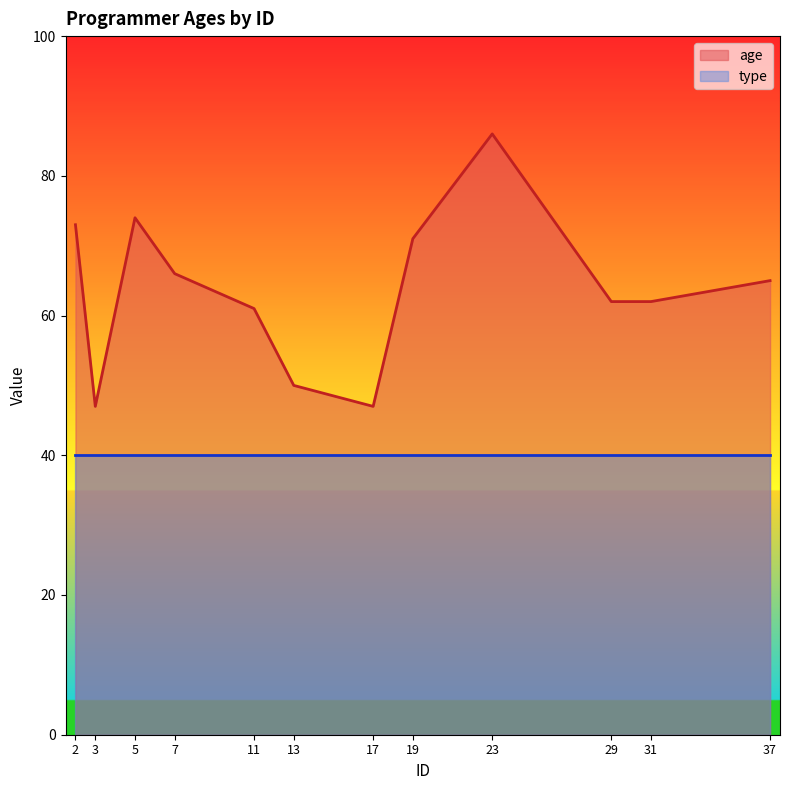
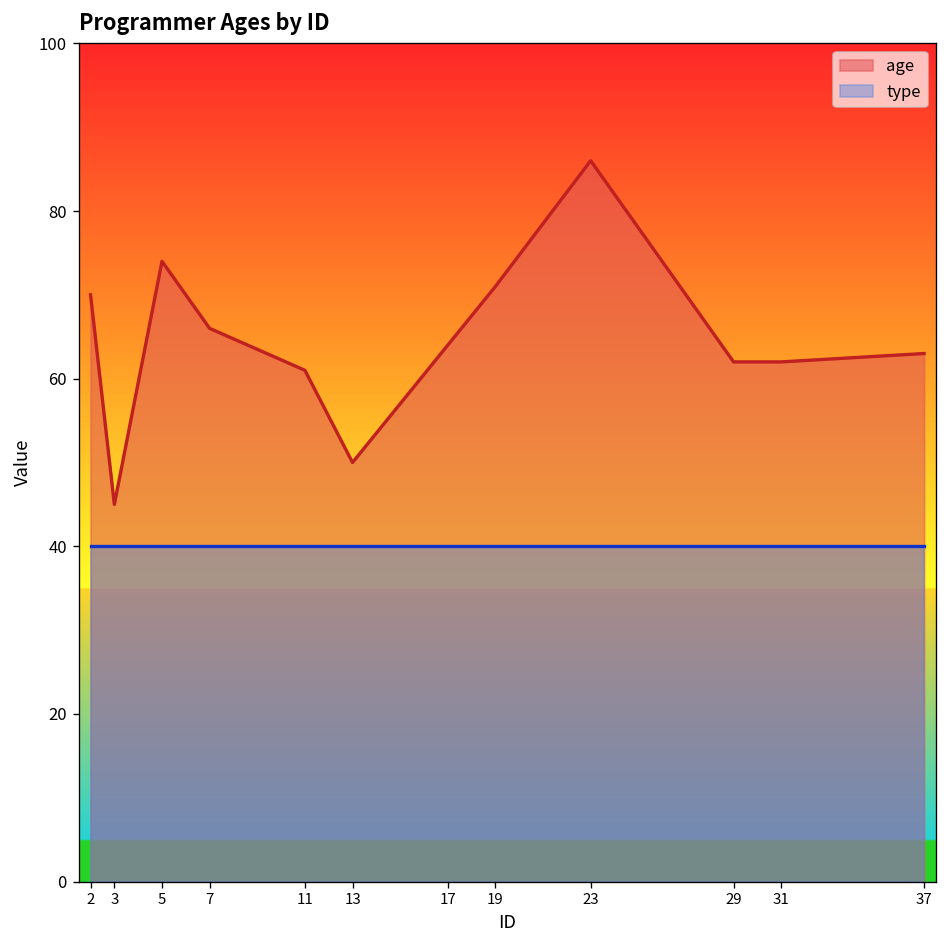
  {
    "age": {
-     "2": 73,
-     "3": 47,
+     "2": 70,
+     "3": 45,
      "5": 74,
      "7": 66,
      "11": 61,
      "13": 50,
-     "17": 47,
+     "17": 64,
      "19": 71,
      "23": 86,
      "29": 62,
      "31": 62,
-     "37": 65
+     "37": 63
    },
    "type": {
      "2": 40,
      "3": 40,
      "5": 40,
      "7": 40,
      "11": 40,
      "13": 40,
      "17": 40,
      "19": 40,
      "23": 40,
      "29": 40,
      "31": 40,
      "37": 40
    }
  }
